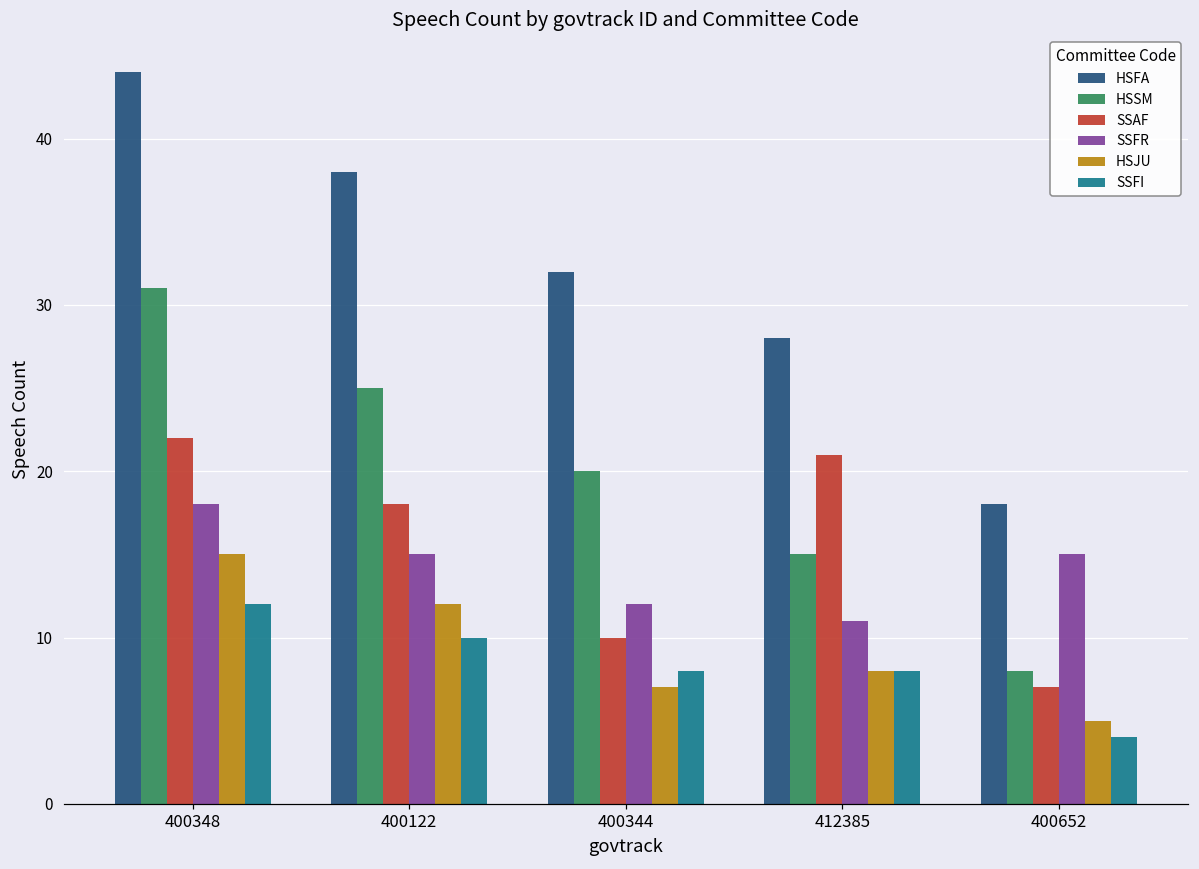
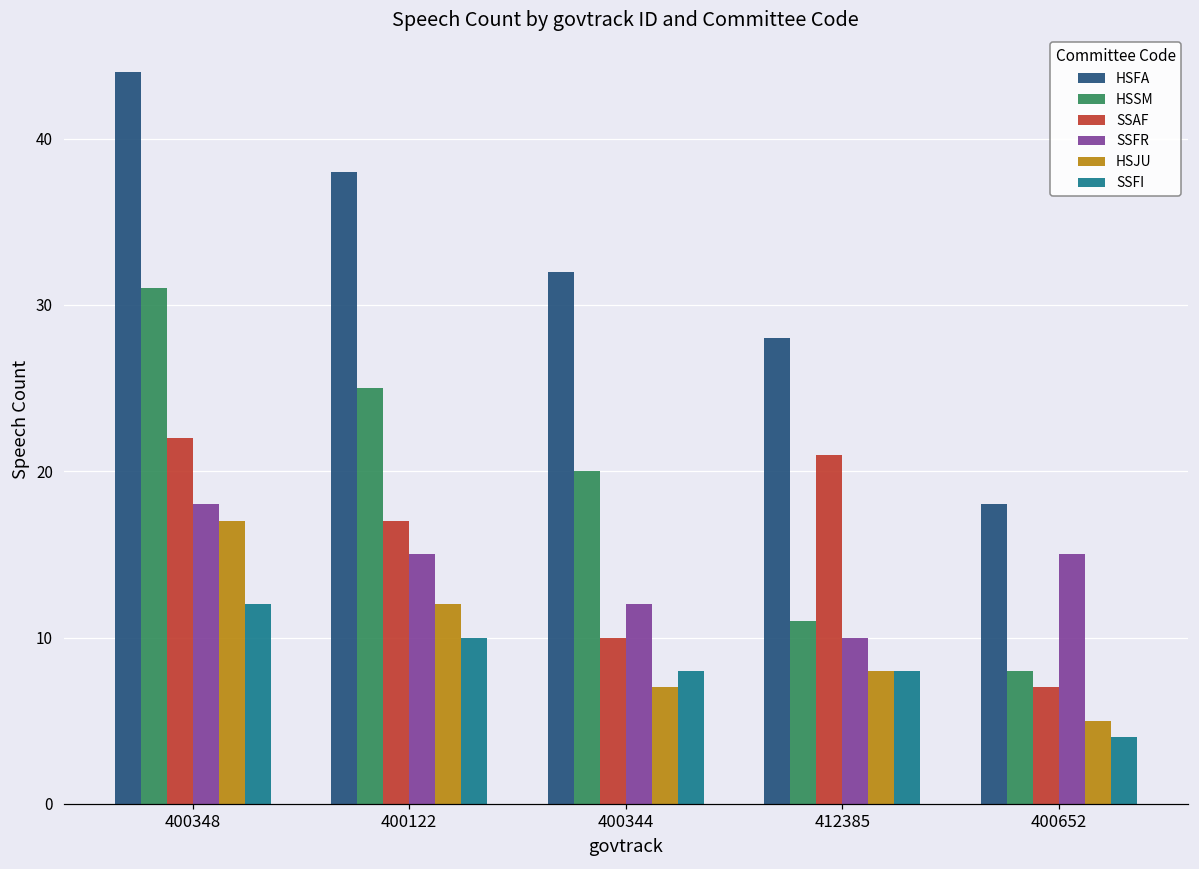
  {
    "HSSM": {
      "400348": 31,
      "400122": 25,
      "400344": 20,
-     "412385": 15,
+     "412385": 11,
      "400652": 8
    },
    "SSAF": {
      "400348": 22,
-     "400122": 18,
+     "400122": 17,
      "400344": 10,
      "412385": 21,
      "400652": 7
    },
    "SSFR": {
      "400348": 18,
      "400122": 15,
      "400344": 12,
-     "412385": 11,
+     "412385": 10,
      "400652": 15
    },
    "HSJU": {
-     "400348": 15,
+     "400348": 17,
      "400122": 12,
      "400344": 7,
      "412385": 8,
      "400652": 5
    }
  }
